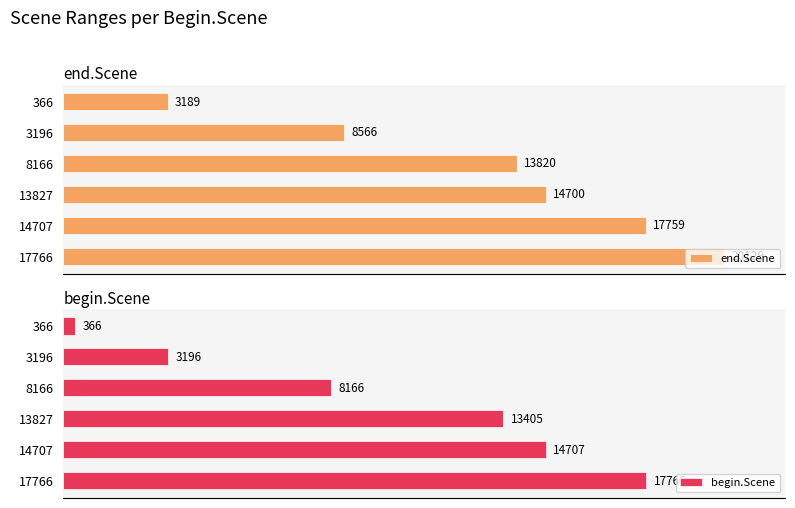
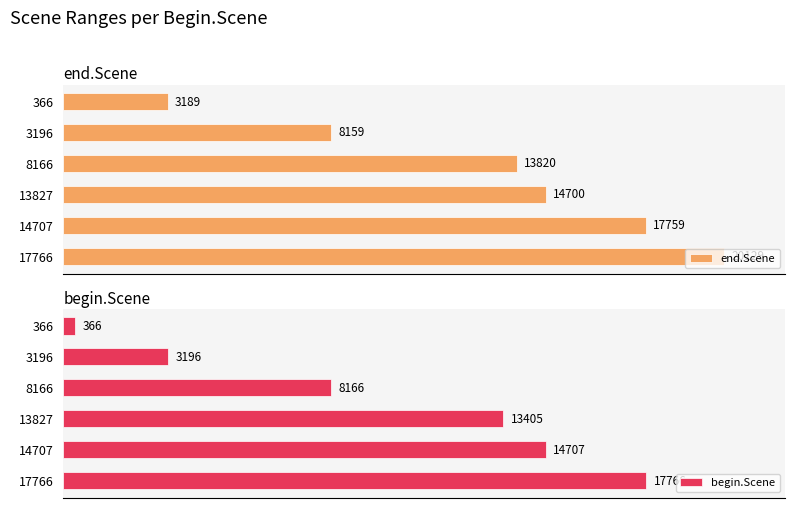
  {
    "end.Scene": {
      "366": 3189,
-     "3196": 8566,
+     "3196": 8159,
      "8166": 13820,
      "13827": 14700,
      "14707": 17759
    },
    "begin.Scene": {
      "366": 366,
      "3196": 3196,
      "8166": 8166,
      "13827": 13405,
      "14707": 14707
    }
  }
